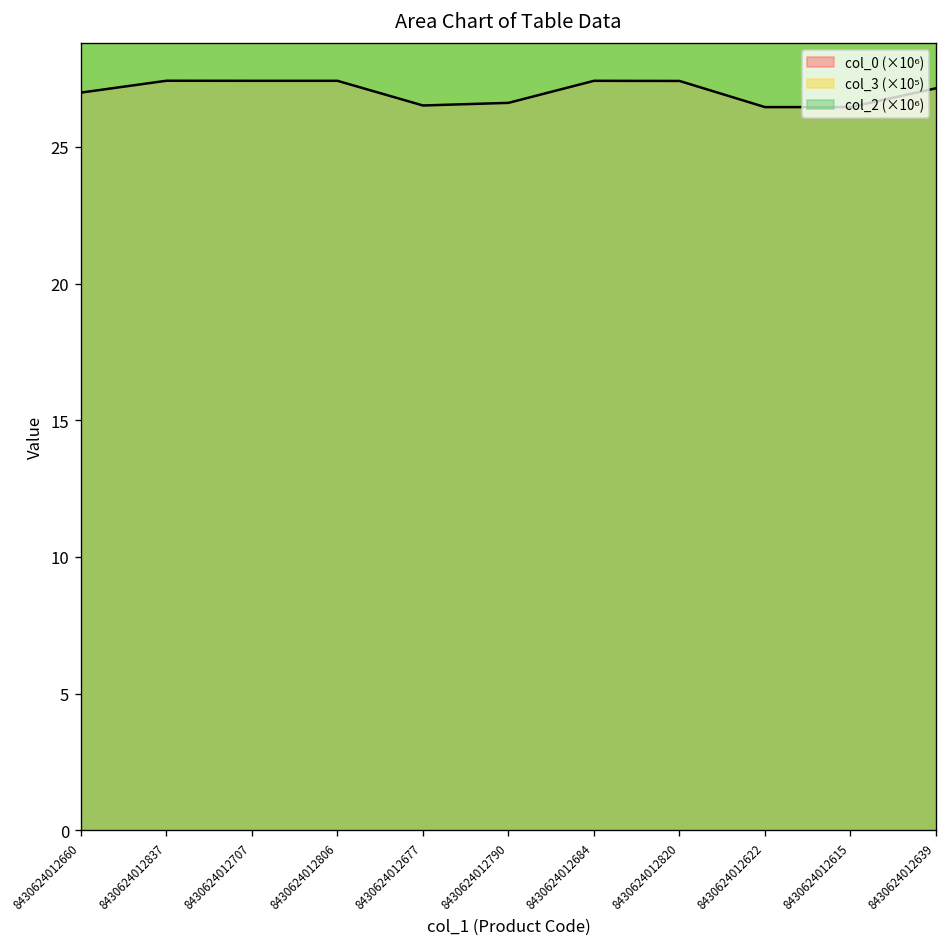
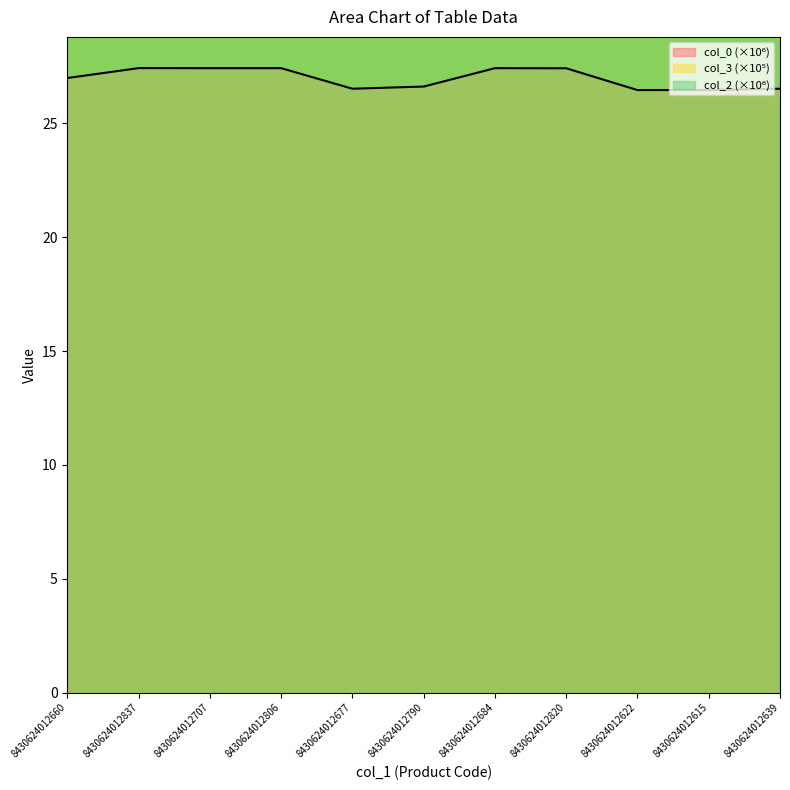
  {
    "col_0 (×10⁶)": {
      "8430624012660": 27.0,
      "8430624012837": 27.4,
      "8430624012707": 27.4,
      "8430624012806": 27.4,
      "8430624012677": 26.5,
      "8430624012790": 26.6,
      "8430624012684": 27.4,
      "8430624012820": 27.4,
      "8430624012622": 26.5,
-     "8430624012639": 27.1
+     "8430624012639": 26.5
    }
  }
